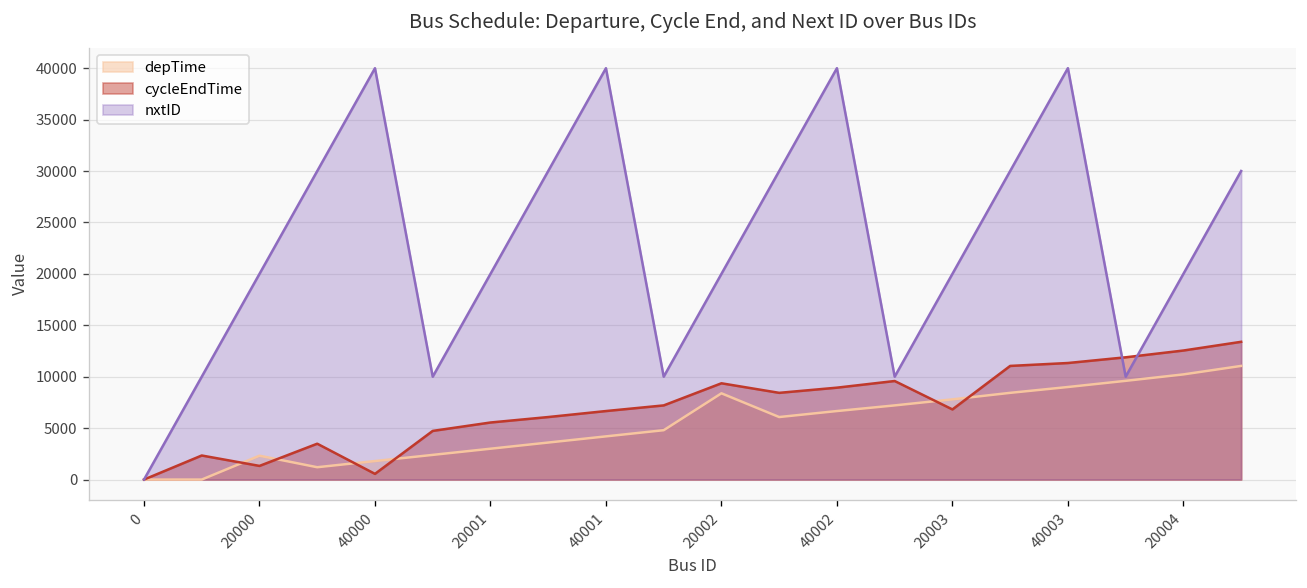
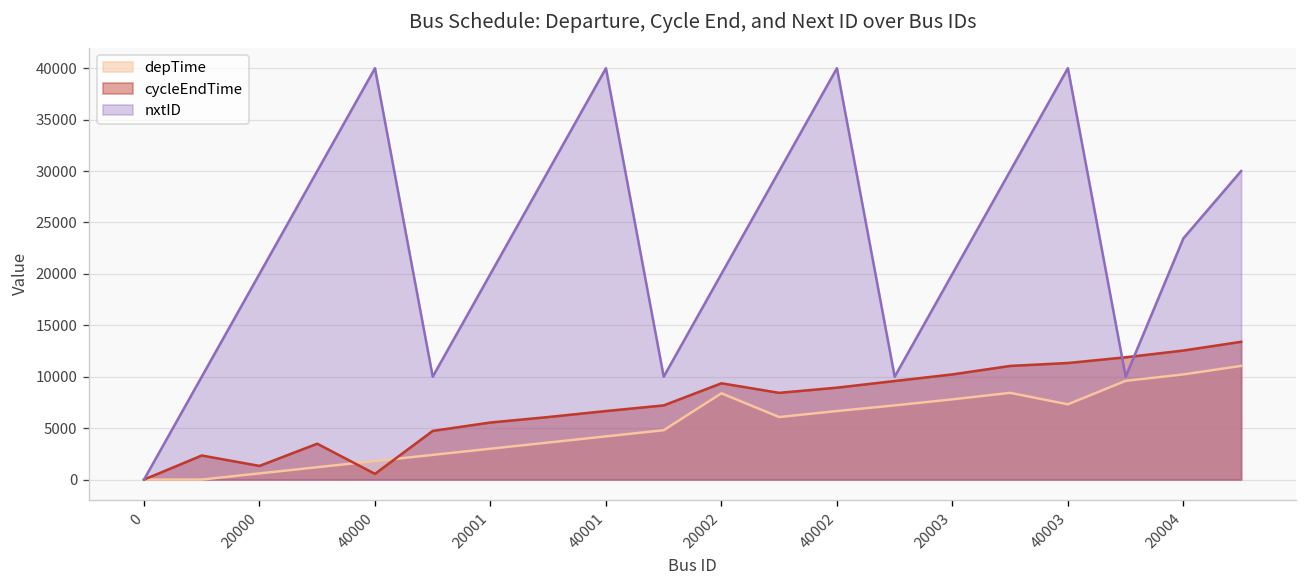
  {
    "depTime": {
-     "20000": 2000,
+     "20000": 1000,
      "40000": 2000,
      "20001": 3000,
      "40001": 4000,
      "20002": 8000,
      "40002": 7000,
      "20003": 8000,
-     "40003": 9000,
+     "40003": 7000,
      "20004": 10000
    },
    "cycleEndTime": {
      "20000": 1000,
      "40000": 1000,
      "20001": 6000,
      "40001": 7000,
      "20002": 9000,
      "40002": 9000,
-     "20003": 7000,
+     "20003": 10000,
      "40003": 11000,
      "20004": 13000
    },
    "nxtID": {
      "20000": 20000,
      "40000": 40000,
      "20001": 20000,
      "40001": 40000,
      "20002": 20000,
      "40002": 40000,
      "20003": 20000,
      "40003": 40000,
-     "20004": 20000
+     "20004": 23000
    }
  }
